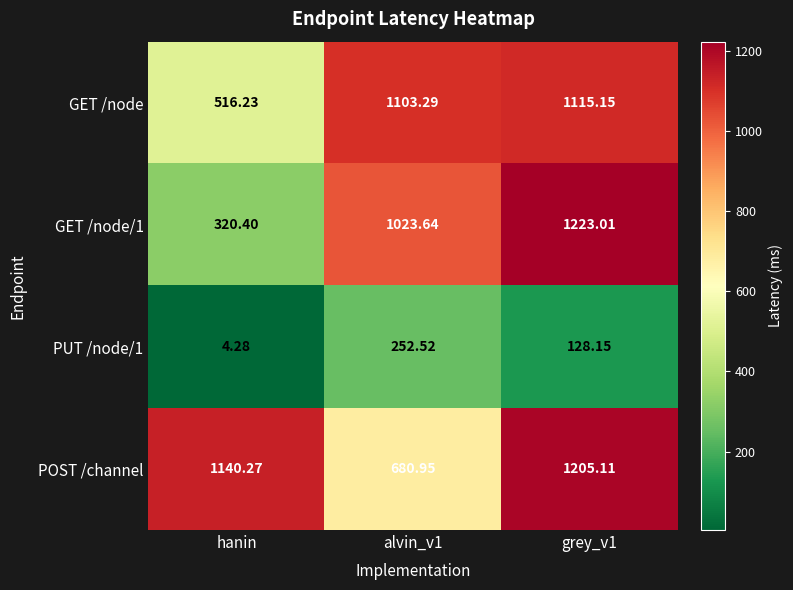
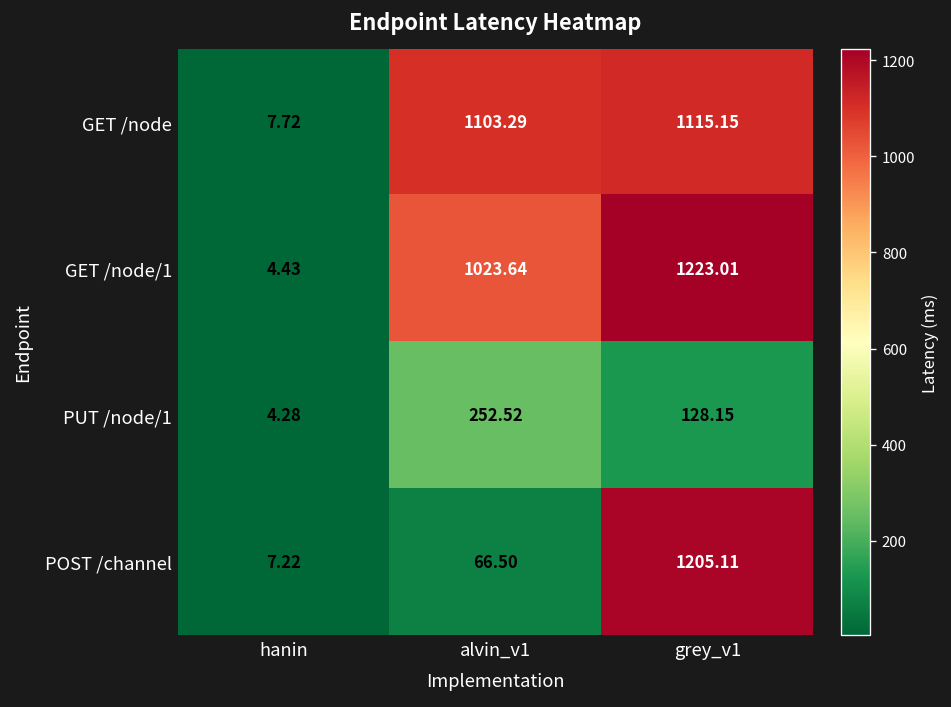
  {
    "GET /node": {
-     "hanin": 516.23,
+     "hanin": 7.72,
      "alvin_v1": 1103.29,
      "grey_v1": 1115.15
    },
    "GET /node/1": {
-     "hanin": 320.40,
+     "hanin": 4.43,
      "alvin_v1": 1023.64,
      "grey_v1": 1223.01
    },
    "PUT /node/1": {
      "hanin": 4.28,
      "alvin_v1": 252.52,
      "grey_v1": 128.15
    },
    "POST /channel": {
-     "hanin": 1140.27,
-     "alvin_v1": 680.95,
+     "hanin": 7.22,
+     "alvin_v1": 66.50,
      "grey_v1": 1205.11
    }
  }
